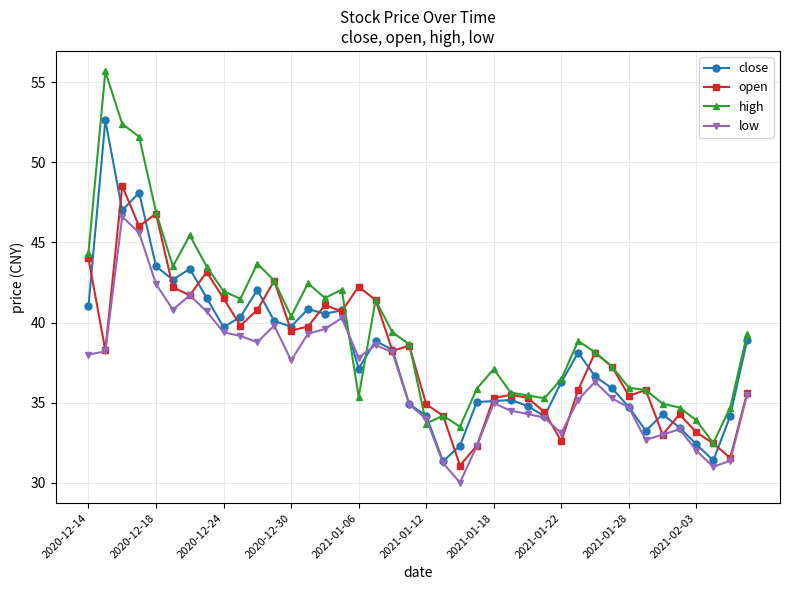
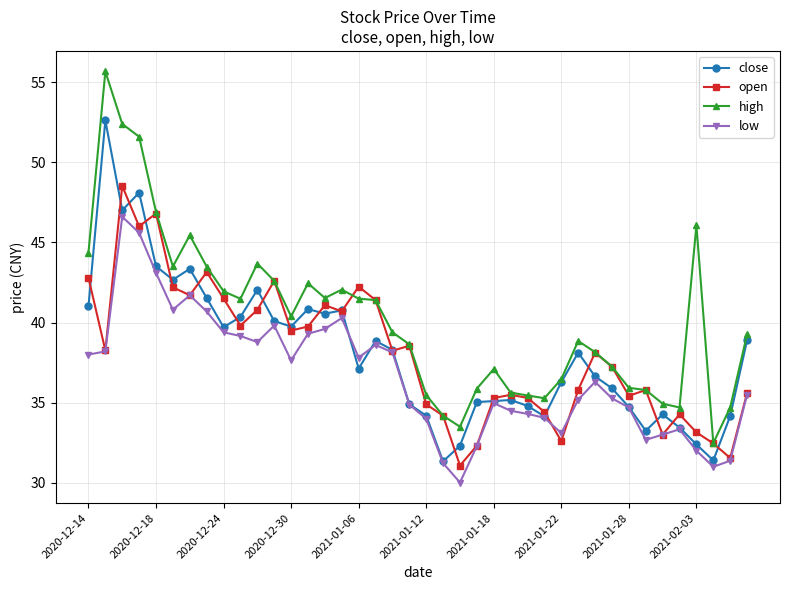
  {
    "close": {
      "2020-12-14": 41.0,
      "2020-12-18": 43.5,
      "2020-12-24": 39.7,
      "2020-12-30": 39.8,
      "2021-01-06": 37.1,
      "2021-01-12": 34.2,
      "2021-01-22": 36.3,
      "2021-02-03": 32.4
    },
    "open": {
-     "2020-12-14": 44.0,
+     "2020-12-14": 42.8,
      "2020-12-24": 41.5,
      "2020-12-30": 39.5,
      "2021-01-06": 42.2,
      "2021-01-12": 34.9,
      "2021-01-18": 35.3,
      "2021-01-22": 32.6,
      "2021-01-28": 35.4,
      "2021-02-03": 33.2
    },
    "high": {
      "2020-12-14": 44.4,
      "2020-12-24": 42.0,
      "2020-12-30": 40.4,
-     "2021-01-06": 35.4,
-     "2021-01-12": 33.7,
+     "2021-01-06": 41.5,
+     "2021-01-12": 35.5,
      "2021-01-18": 37.1,
      "2021-01-22": 36.5,
      "2021-01-28": 35.9,
-     "2021-02-03": 33.9
+     "2021-02-03": 46.1
    },
    "low": {
      "2020-12-14": 38.0,
-     "2020-12-18": 42.4,
+     "2020-12-18": 43.1,
      "2020-12-24": 39.4,
      "2020-12-30": 37.6,
      "2021-01-06": 37.8,
      "2021-01-12": 34.0,
      "2021-01-22": 33.1,
      "2021-02-03": 32.0
    }
  }
